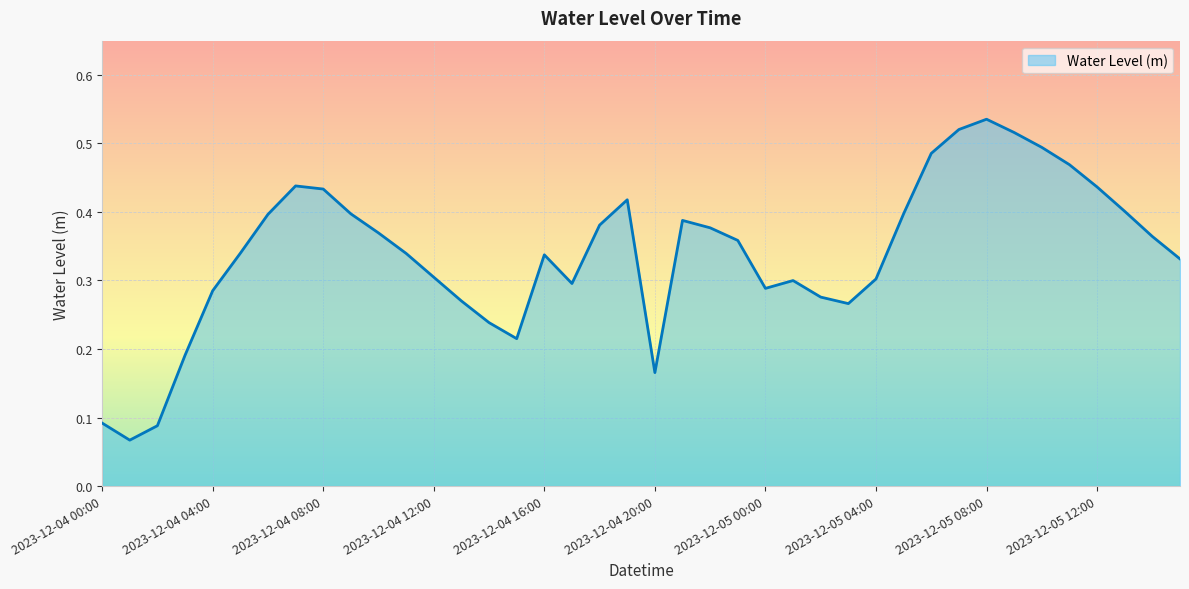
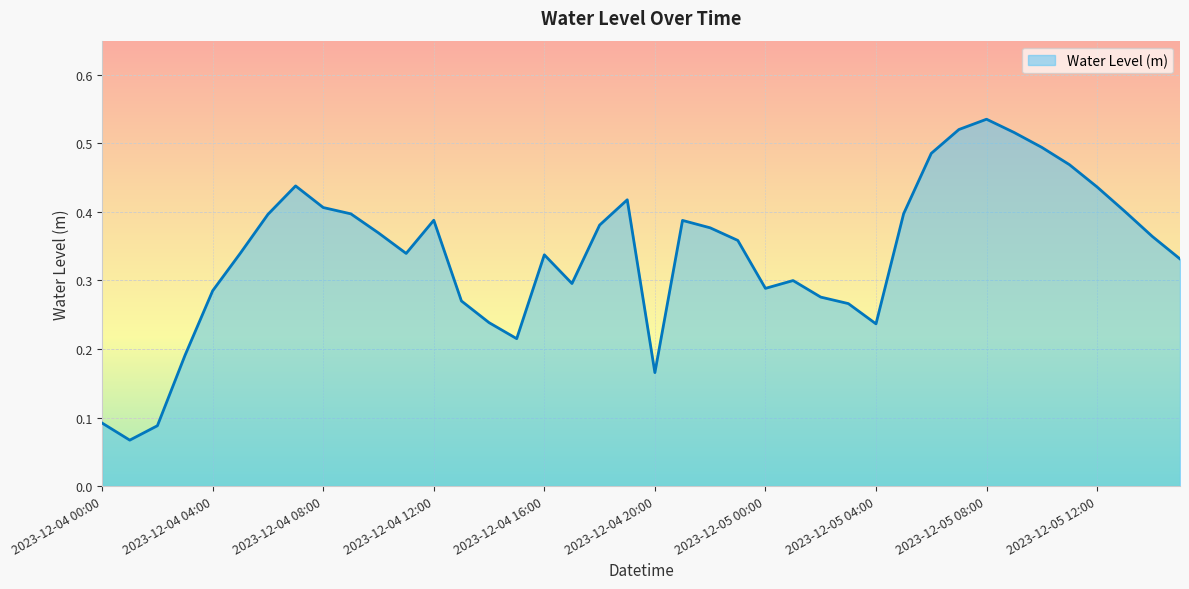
  {
    "2023-12-04 00:00": 0.09,
    "2023-12-04 04:00": 0.28,
-   "2023-12-04 08:00": 0.43,
-   "2023-12-04 12:00": 0.30,
+   "2023-12-04 08:00": 0.41,
+   "2023-12-04 12:00": 0.39,
    "2023-12-04 16:00": 0.34,
    "2023-12-04 20:00": 0.17,
    "2023-12-05 00:00": 0.29,
-   "2023-12-05 04:00": 0.30,
+   "2023-12-05 04:00": 0.24,
    "2023-12-05 08:00": 0.54,
    "2023-12-05 12:00": 0.44
  }
